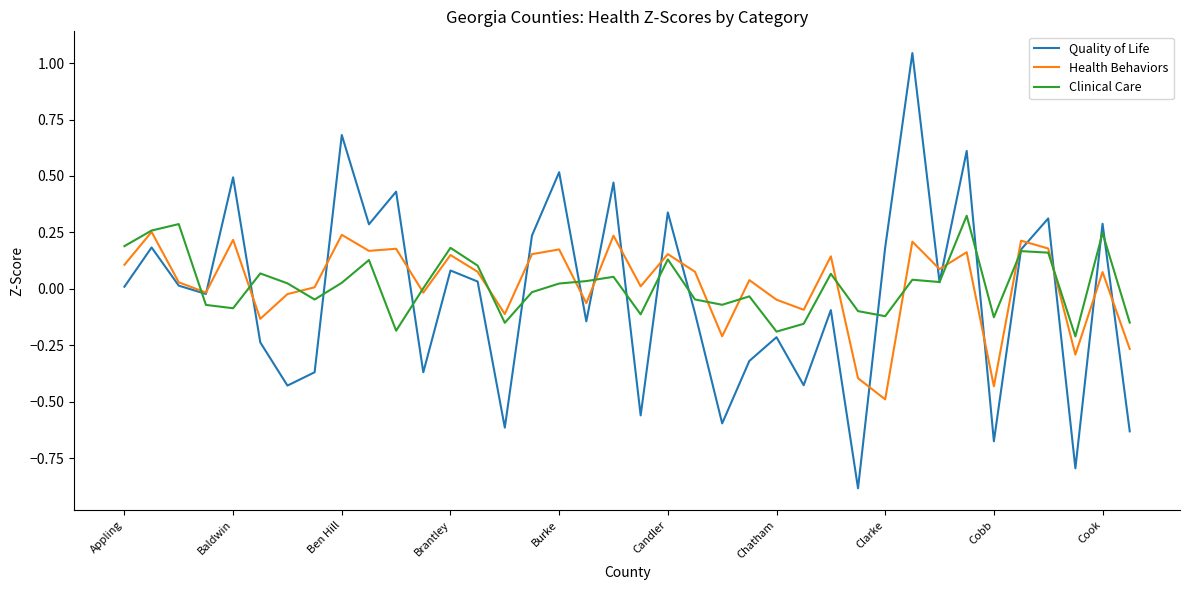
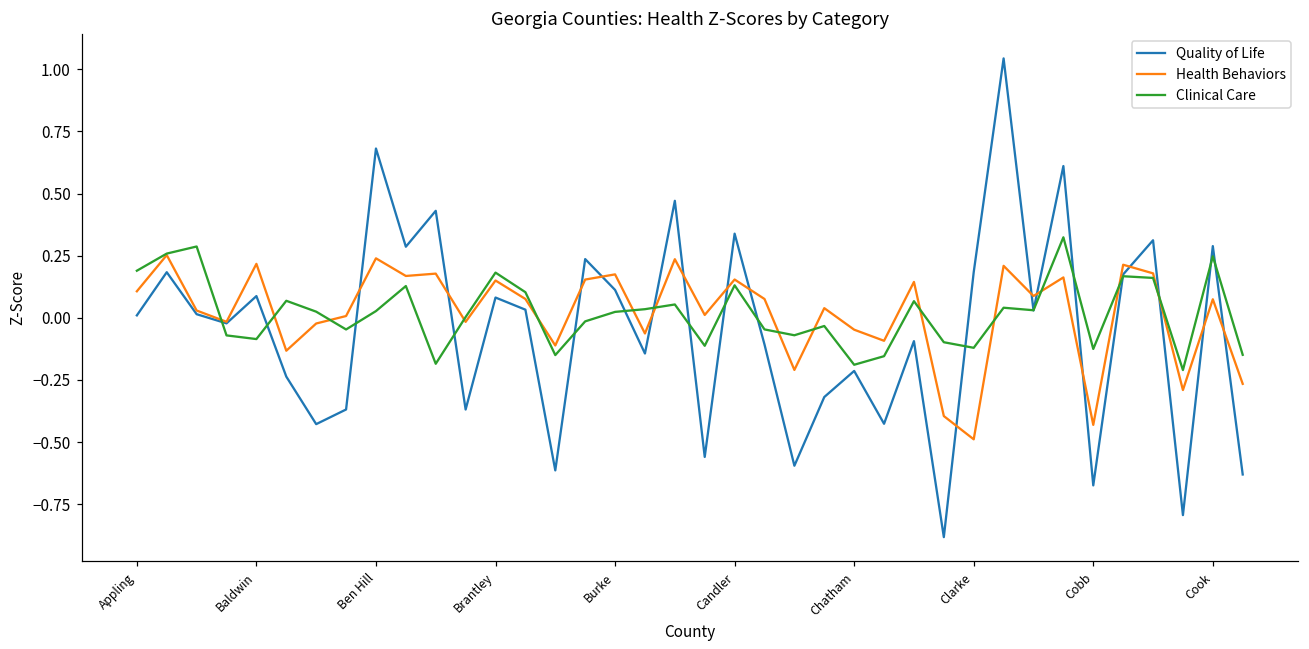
  {
    "Quality of Life": {
      "Appling": 0.01,
-     "Baldwin": 0.49,
+     "Baldwin": 0.09,
      "Ben Hill": 0.68,
      "Brantley": 0.08,
-     "Burke": 0.52,
+     "Burke": 0.11,
      "Candler": 0.34,
      "Chatham": -0.21,
      "Clarke": 0.18,
      "Cobb": -0.67,
      "Cook": 0.29
    },
    "Health Behaviors": {
      "Appling": 0.11,
      "Baldwin": 0.22,
      "Ben Hill": 0.24,
      "Brantley": 0.15,
      "Burke": 0.17,
      "Candler": 0.15,
      "Chatham": -0.05,
      "Clarke": -0.49,
      "Cobb": -0.43,
      "Cook": 0.07
    },
    "Clinical Care": {
      "Appling": 0.19,
      "Baldwin": -0.09,
      "Ben Hill": 0.03,
      "Brantley": 0.18,
      "Burke": 0.02,
      "Candler": 0.13,
      "Chatham": -0.19,
      "Clarke": -0.12,
      "Cobb": -0.13,
      "Cook": 0.25
    }
  }
